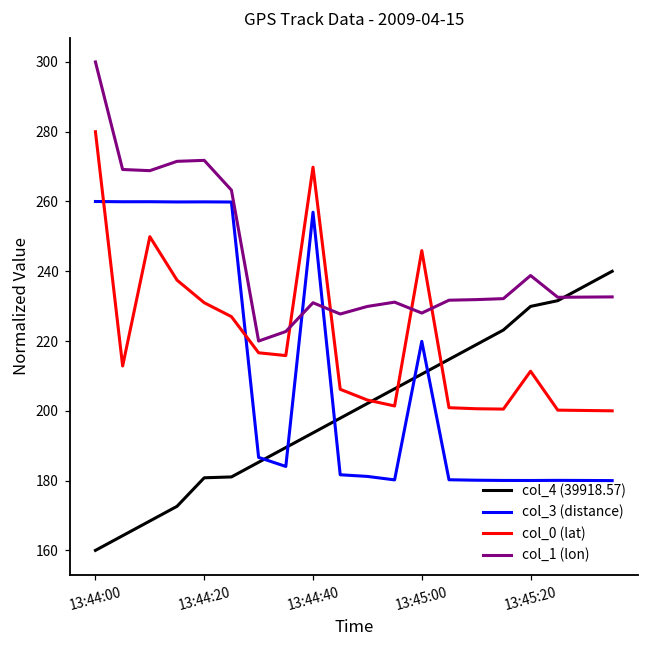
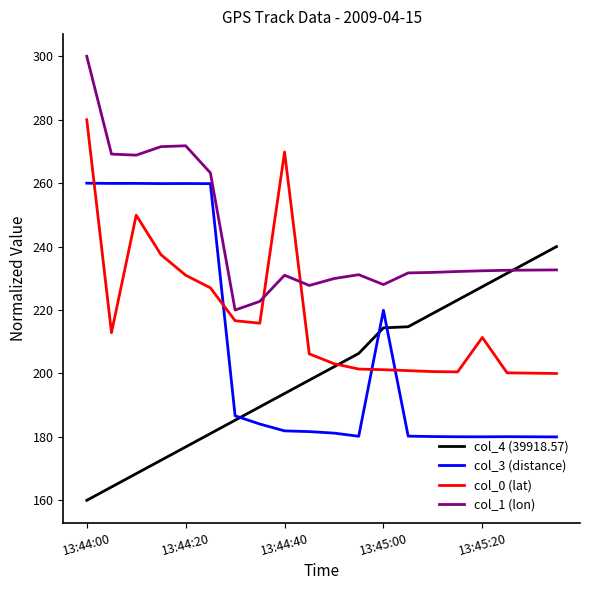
  {
    "col_4 (39918.57)": {
      "13:44:00": 160,
-     "13:44:20": 181,
+     "13:44:20": 177,
      "13:44:40": 194,
-     "13:45:00": 211,
-     "13:45:20": 230
+     "13:45:00": 214,
+     "13:45:20": 227
    },
    "col_3 (distance)": {
      "13:44:00": 260,
      "13:44:20": 260,
-     "13:44:40": 257,
+     "13:44:40": 182,
      "13:45:00": 220,
      "13:45:20": 180
    },
    "col_0 (lat)": {
      "13:44:00": 280,
      "13:44:20": 231,
      "13:44:40": 270,
-     "13:45:00": 246,
+     "13:45:00": 201,
      "13:45:20": 211
    },
    "col_1 (lon)": {
      "13:44:00": 300,
      "13:44:20": 272,
      "13:44:40": 231,
      "13:45:00": 228,
-     "13:45:20": 239
+     "13:45:20": 232
    }
  }
